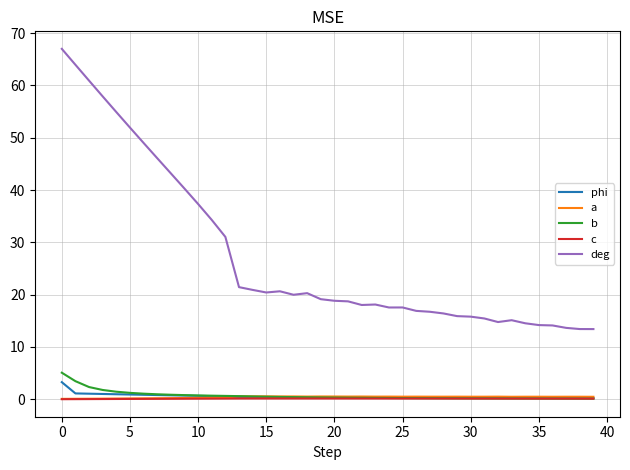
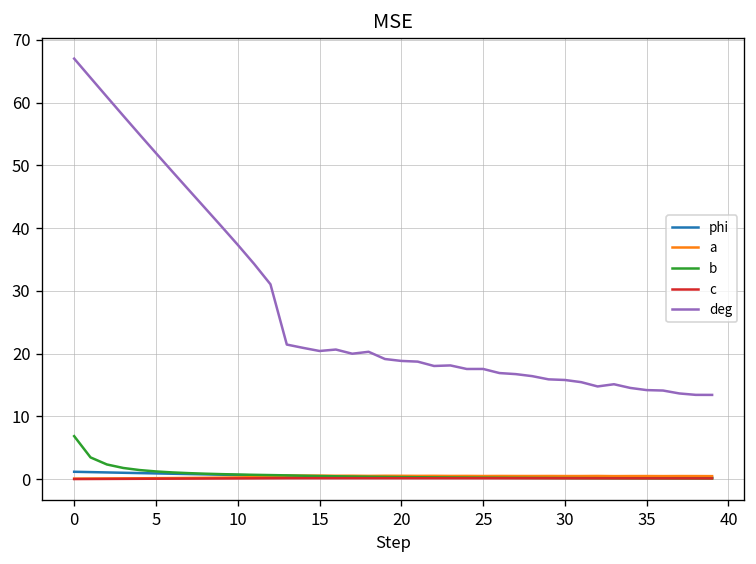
  {
    "phi": {
-     "0": 3
+     "0": 1
    },
    "b": {
-     "0": 5
+     "0": 7
    },
    "deg": {
      "0": 67,
      "5": 52,
      "10": 37,
      "15": 20,
      "20": 19,
      "25": 18,
      "30": 16,
      "35": 14
    }
  }
